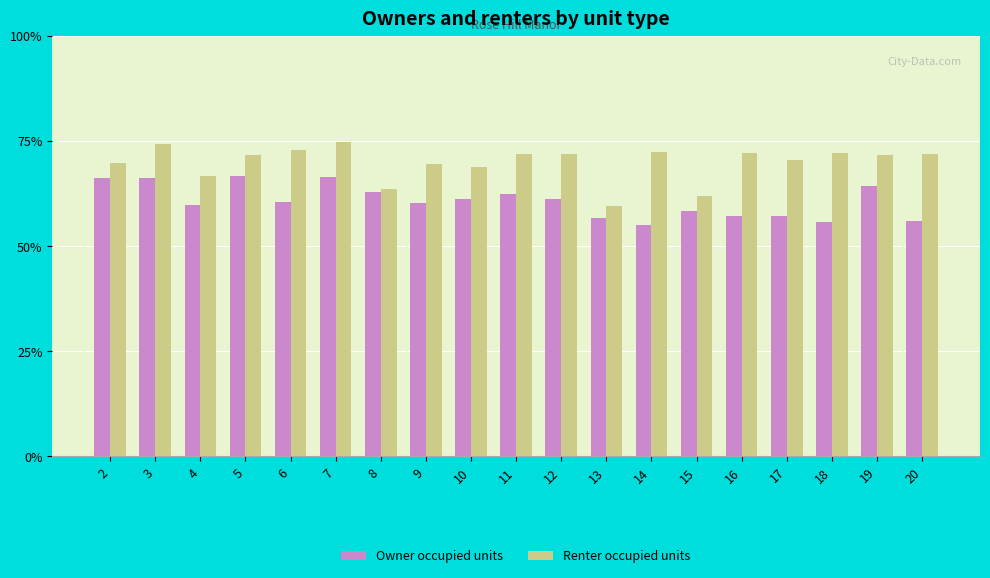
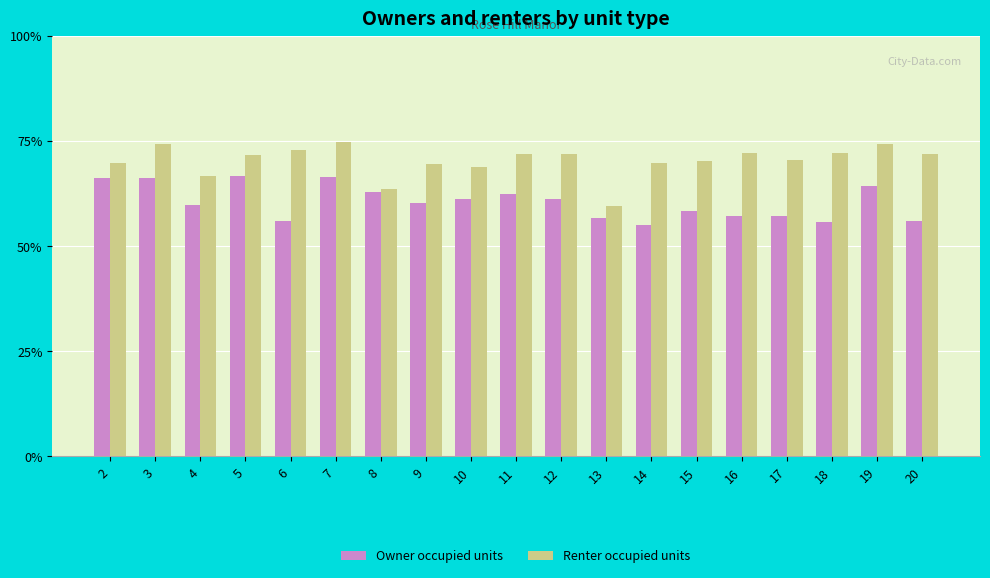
  {
    "Owner occupied units": {
      "2": "66%",
      "3": "66%",
      "4": "60%",
      "5": "67%",
-     "6": "60%",
+     "6": "56%",
      "7": "66%",
      "8": "63%",
      "9": "60%",
      "10": "61%",
      "11": "62%",
      "12": "61%",
      "13": "57%",
      "14": "55%",
      "15": "58%",
      "16": "57%",
      "17": "57%",
      "18": "56%",
      "19": "64%",
      "20": "56%"
    },
    "Renter occupied units": {
      "2": "70%",
      "3": "74%",
      "4": "67%",
      "5": "72%",
      "6": "73%",
      "7": "75%",
      "8": "64%",
      "9": "70%",
      "10": "69%",
      "11": "72%",
      "12": "72%",
      "13": "60%",
-     "14": "72%",
-     "15": "62%",
+     "14": "70%",
+     "15": "70%",
      "16": "72%",
      "17": "70%",
      "18": "72%",
-     "19": "72%",
+     "19": "74%",
      "20": "72%"
    }
  }
